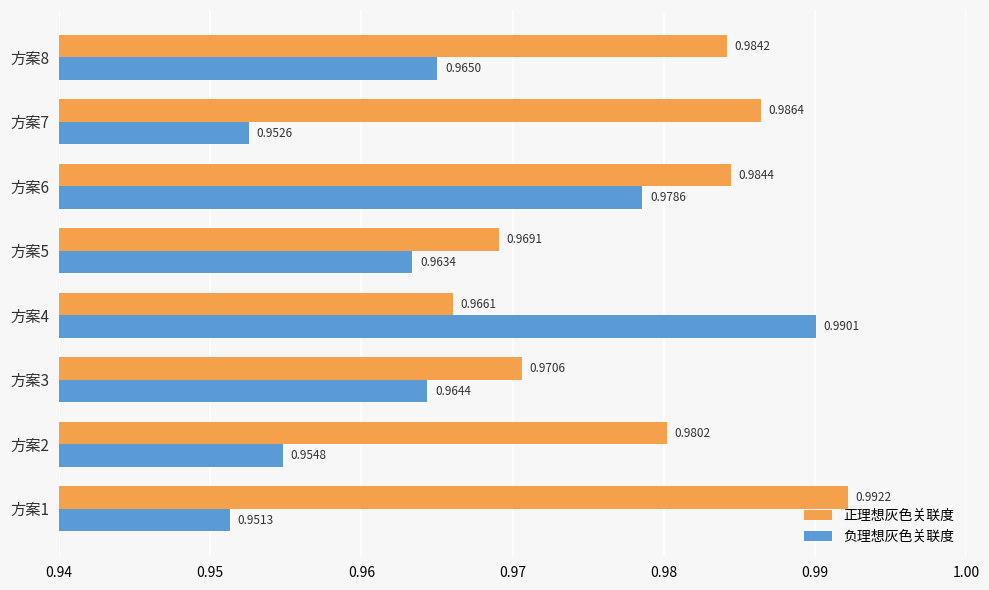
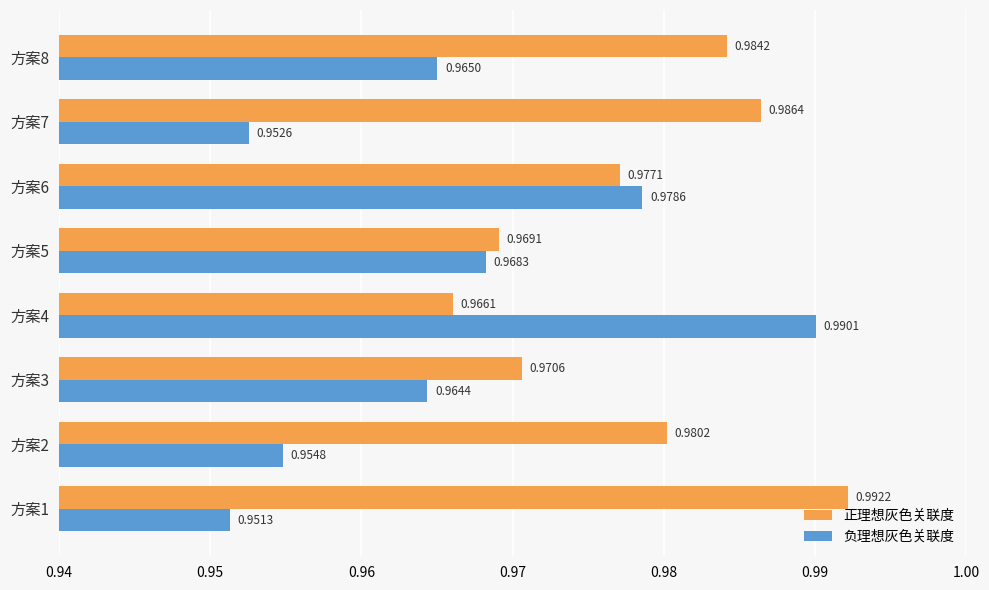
  {
    "正理想灰色关联度": {
      "方案8": 0.9842,
      "方案7": 0.9864,
-     "方案6": 0.9844,
+     "方案6": 0.9771,
      "方案5": 0.9691,
      "方案4": 0.9661,
      "方案3": 0.9706,
      "方案2": 0.9802,
      "方案1": 0.9922
    },
    "负理想灰色关联度": {
      "方案8": 0.9650,
      "方案7": 0.9526,
      "方案6": 0.9786,
-     "方案5": 0.9634,
+     "方案5": 0.9683,
      "方案4": 0.9901,
      "方案3": 0.9644,
      "方案2": 0.9548,
      "方案1": 0.9513
    }
  }
